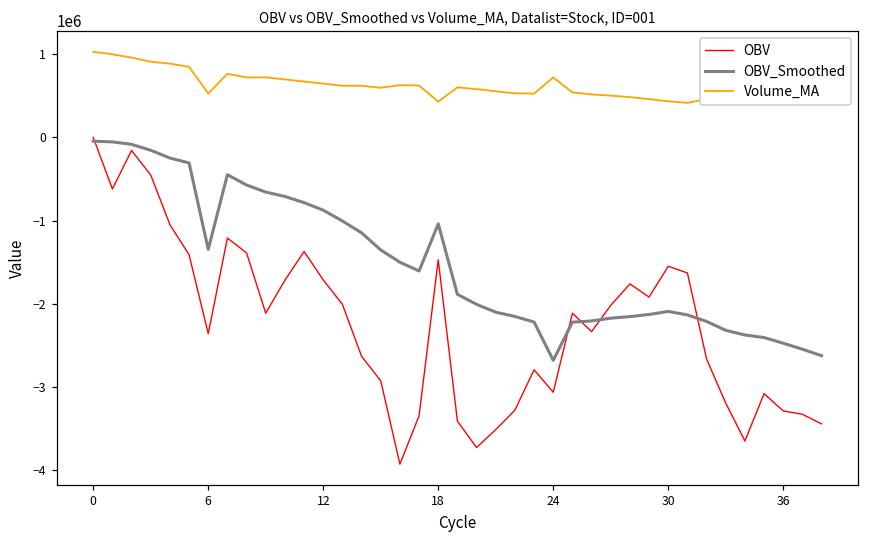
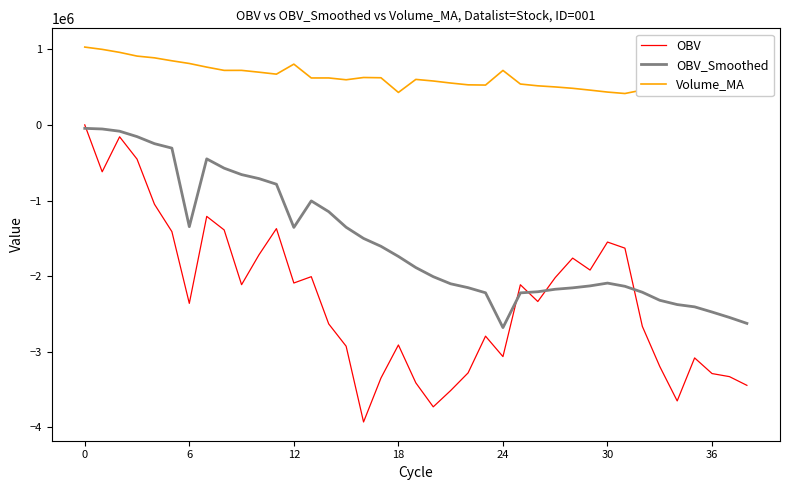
  {
    "OBV": {
      "0": 0,
      "6": -2400000,
-     "12": -1700000,
-     "18": -1500000,
+     "12": -2100000,
+     "18": -2900000,
      "24": -3100000,
      "30": -1500000,
      "36": -3300000
    },
    "OBV_Smoothed": {
      "0": 0,
      "6": -1300000,
-     "12": -900000,
-     "18": -1000000,
+     "12": -1400000,
+     "18": -1700000,
      "24": -2700000,
      "30": -2100000,
      "36": -2500000
    },
    "Volume_MA": {
      "0": 1000000,
-     "6": 500000,
-     "12": 600000,
+     "6": 800000,
+     "12": 800000,
      "18": 400000,
      "24": 700000,
      "30": 400000
    }
  }
